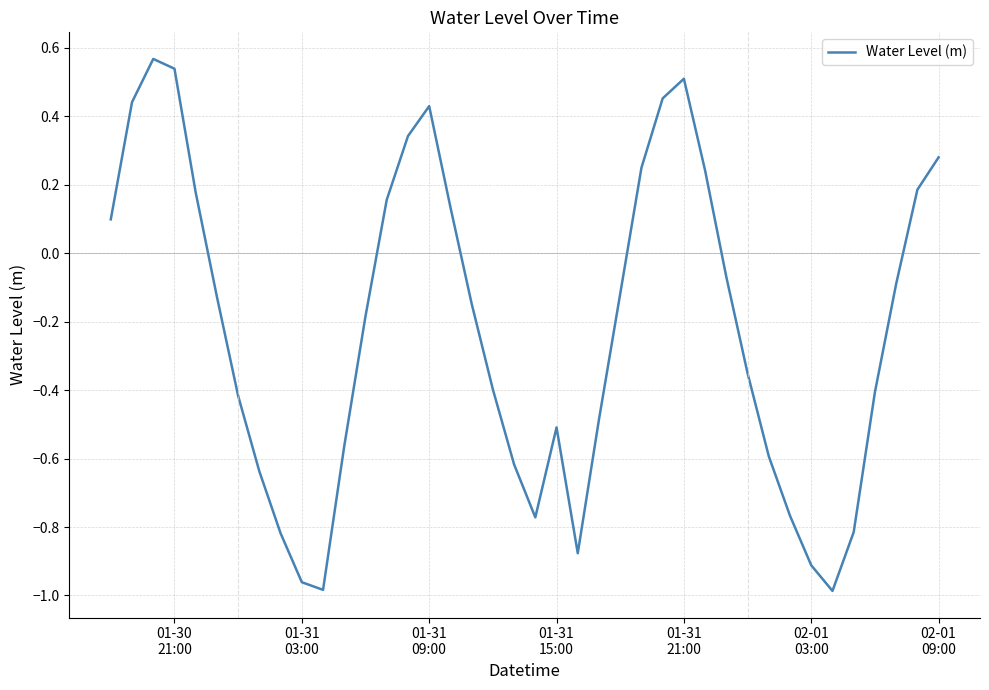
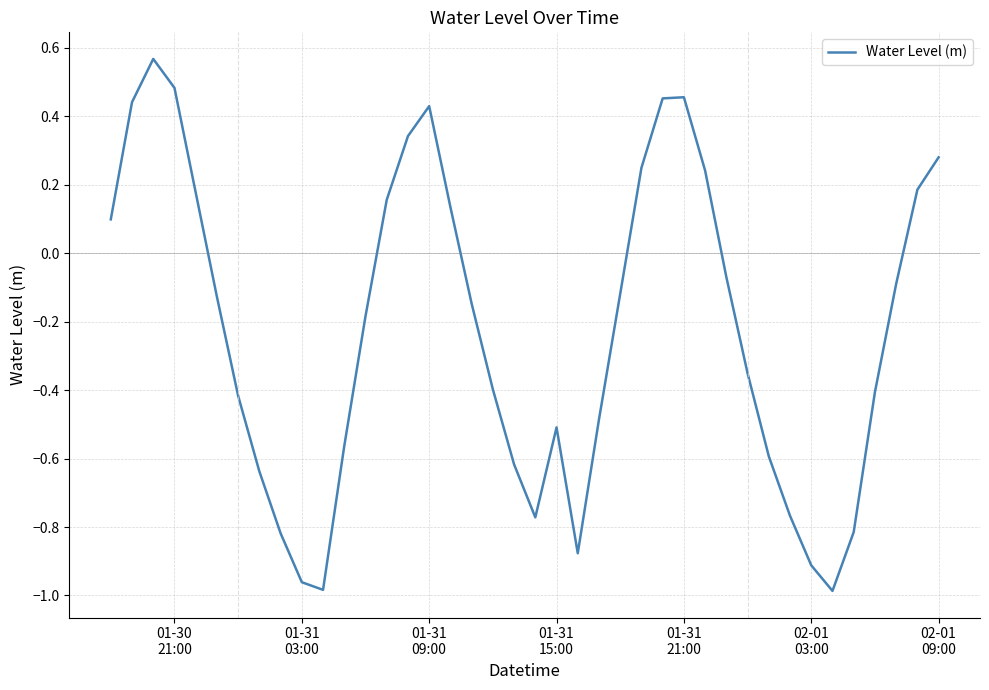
  {
-   "01-30 21:00": 0.54,
+   "01-30 21:00": 0.48,
    "01-31 03:00": -0.96,
    "01-31 09:00": 0.43,
    "01-31 15:00": -0.51,
-   "01-31 21:00": 0.51,
+   "01-31 21:00": 0.46,
    "02-01 03:00": -0.91,
    "02-01 09:00": 0.28
  }
